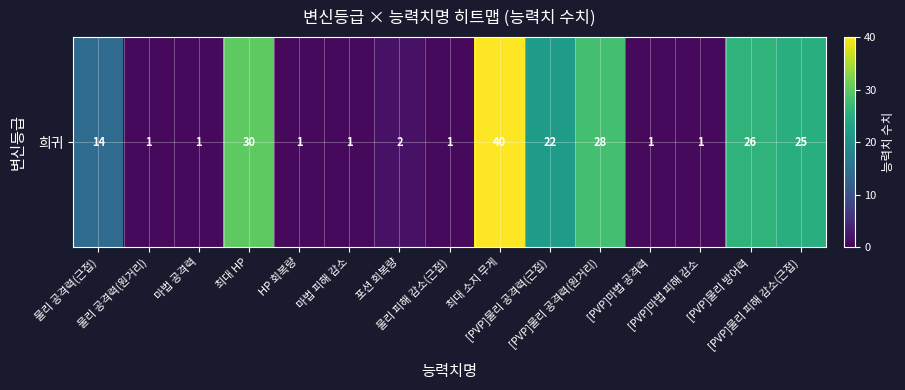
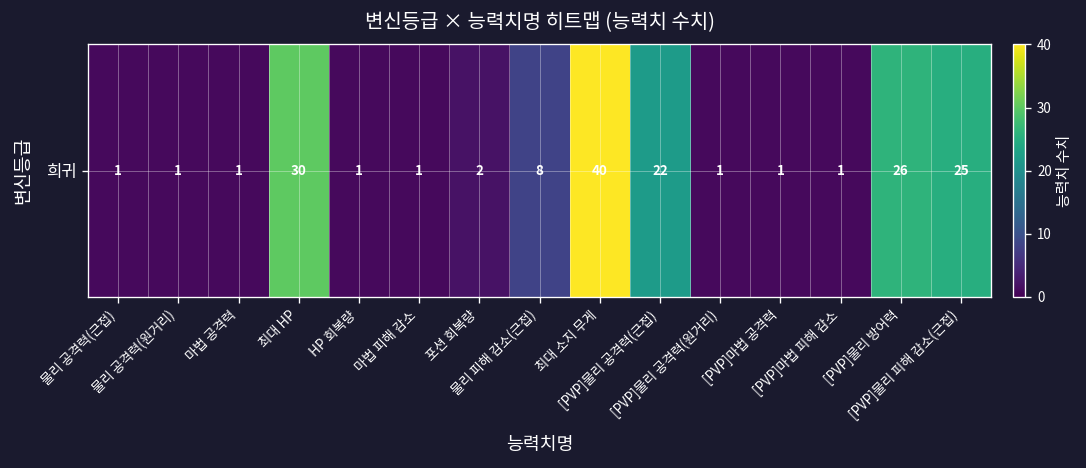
  {
    "희귀": {
-     "물리 공격력(근접)": 14,
+     "물리 공격력(근접)": 1,
      "물리 공격력(원거리)": 1,
      "마법 공격력": 1,
      "최대 HP": 30,
      "HP 회복량": 1,
      "마법 피해 감소": 1,
      "포션 회복량": 2,
-     "물리 피해 감소(근접)": 1,
+     "물리 피해 감소(근접)": 8,
      "최대 소지 무게": 40,
      "[PVP]물리 공격력(근접)": 22,
-     "[PVP]물리 공격력(원거리)": 28,
+     "[PVP]물리 공격력(원거리)": 1,
      "[PVP]마법 공격력": 1,
      "[PVP]마법 피해 감소": 1,
      "[PVP]물리 방어력": 26,
      "[PVP]물리 피해 감소(근접)": 25
    }
  }
